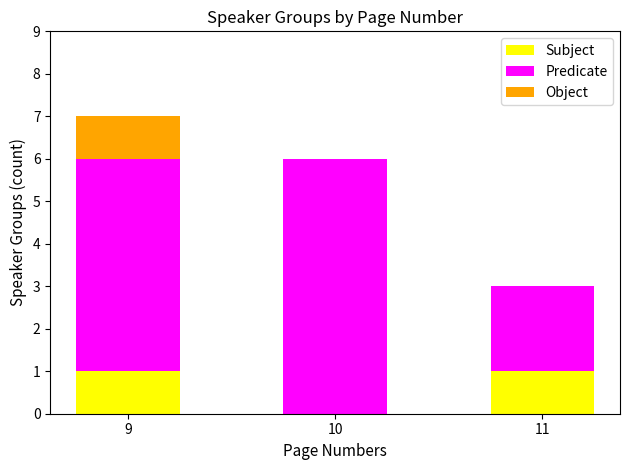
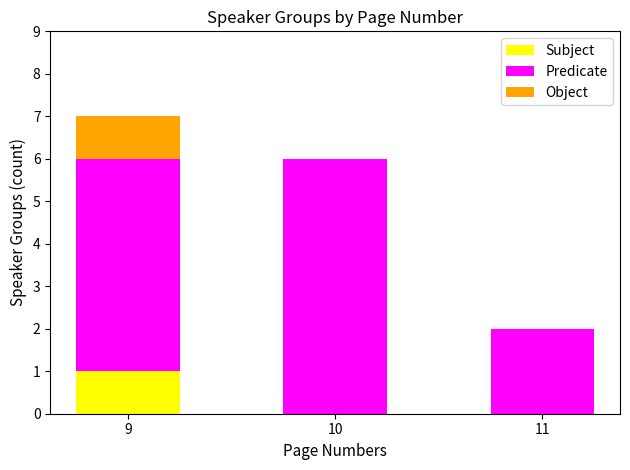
  {
    "Subject": {
      "9": 1,
      "10": 0,
-     "11": 1
+     "11": 0
    },
    "Object": {
      "9": 1,
      "10": 0,
      "11": 0
    }
  }
